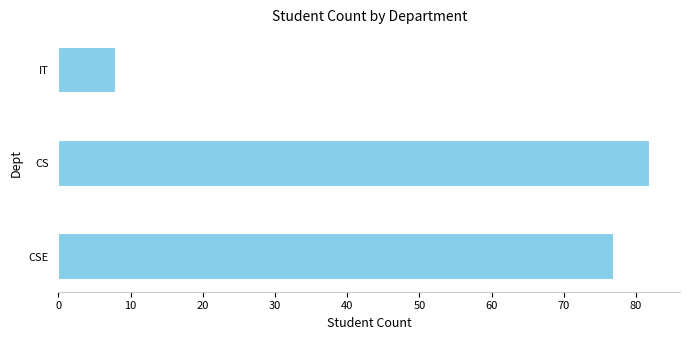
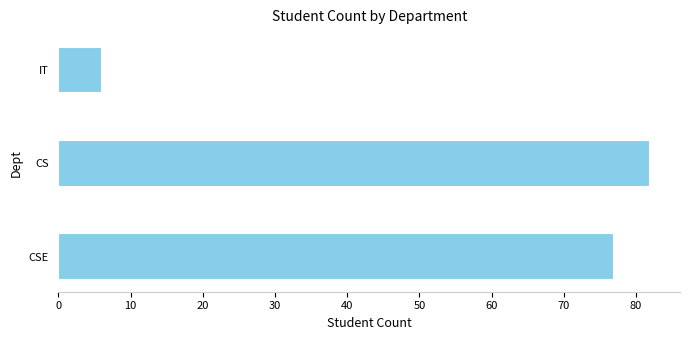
  {
-   "IT": 8,
+   "IT": 6,
    "CS": 82,
    "CSE": 77
  }
